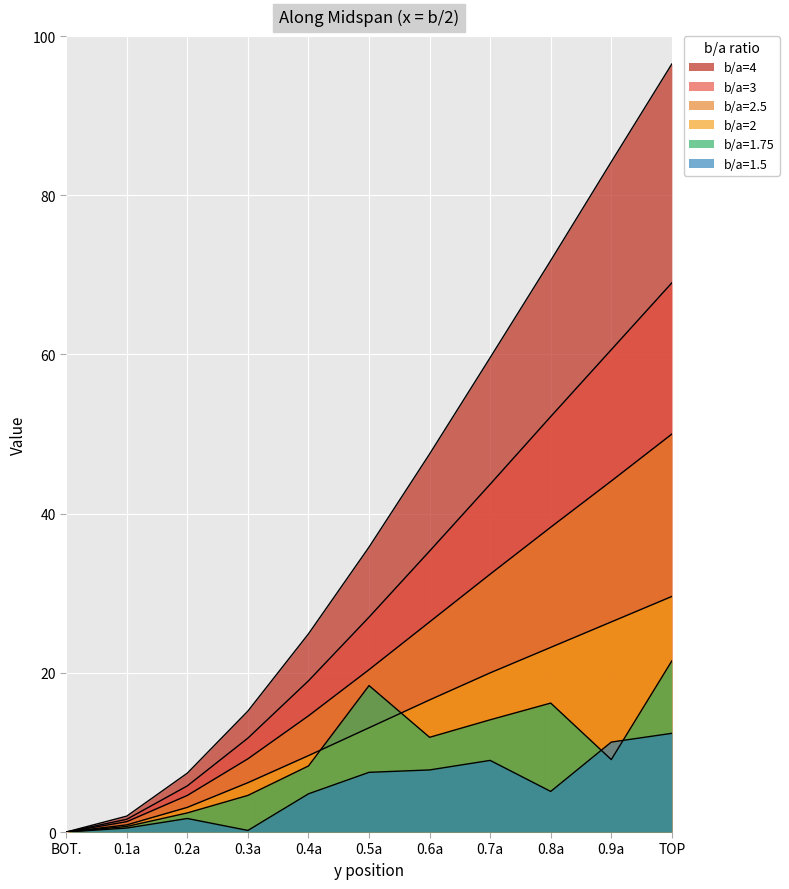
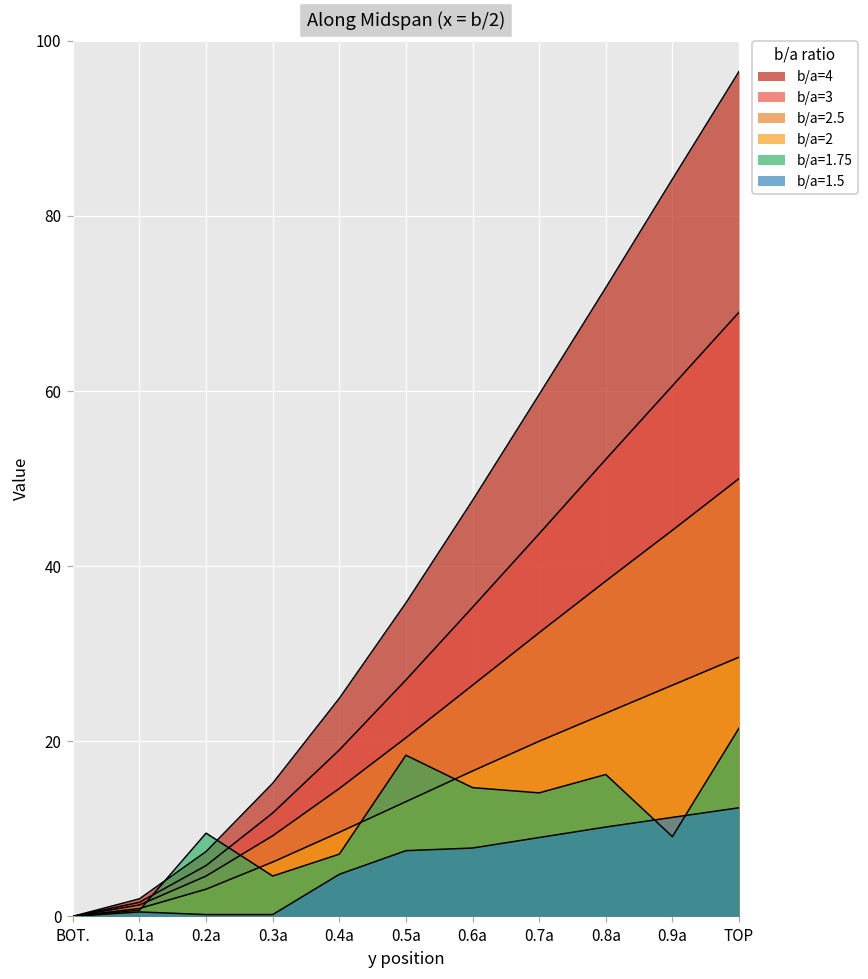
  {
    "b/a=1.75": {
-     "0.2a": 2,
+     "0.2a": 10,
      "0.3a": 5,
-     "0.4a": 8,
+     "0.4a": 7,
      "0.5a": 18,
-     "0.6a": 12,
+     "0.6a": 15,
      "0.7a": 14,
      "0.8a": 16,
      "0.9a": 9,
      "TOP": 22
    },
    "b/a=1.5": {
-     "0.2a": 2,
+     "0.2a": 0,
      "0.3a": 0,
      "0.4a": 5,
      "0.5a": 8,
      "0.6a": 8,
      "0.7a": 9,
-     "0.8a": 5,
+     "0.8a": 10,
      "0.9a": 11,
      "TOP": 12
    }
  }
